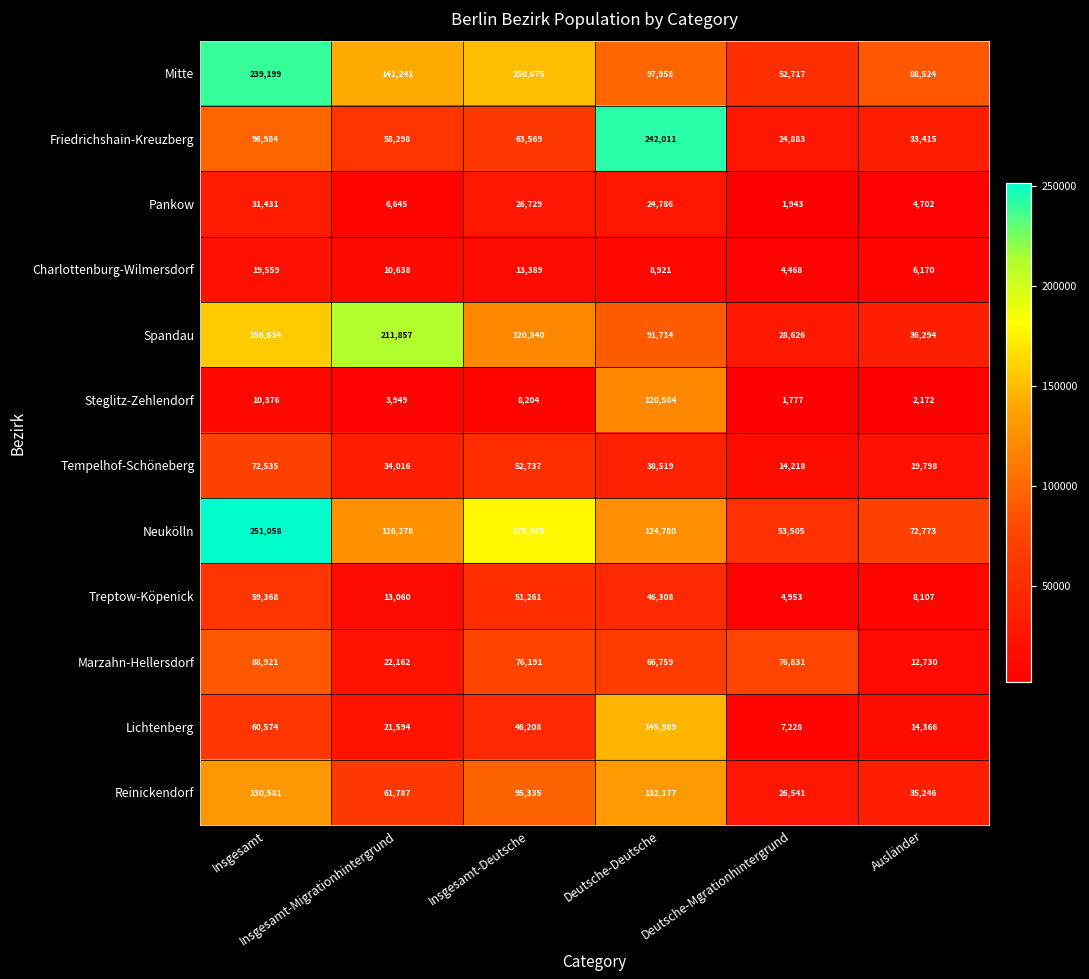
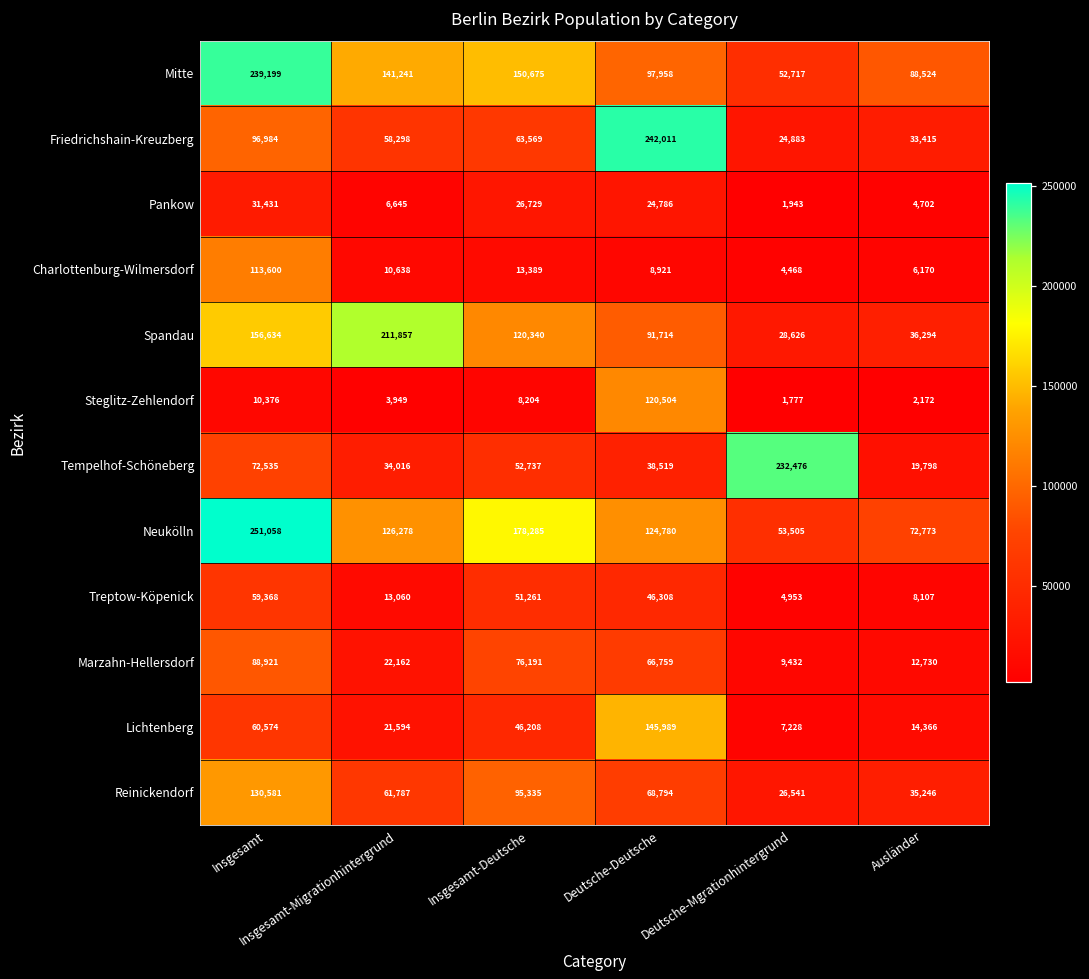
  {
    "Mitte": {
      "Insgesamt": "239,199",
      "Insgesamt-Migrationhintergrund": "141,241",
      "Insgesamt-Deutsche": "150,675",
      "Deutsche-Deutsche": "97,958",
      "Deutsche-Mgrationhintergrund": "52,717",
      "Ausländer": "88,524"
    },
    "Friedrichshain-Kreuzberg": {
      "Insgesamt": "96,984",
      "Insgesamt-Migrationhintergrund": "58,298",
      "Insgesamt-Deutsche": "63,569",
      "Deutsche-Deutsche": "242,011",
      "Deutsche-Mgrationhintergrund": "24,883",
      "Ausländer": "33,415"
    },
    "Pankow": {
      "Insgesamt": "31,431",
      "Insgesamt-Migrationhintergrund": "6,645",
      "Insgesamt-Deutsche": "26,729",
      "Deutsche-Deutsche": "24,786",
      "Deutsche-Mgrationhintergrund": "1,943",
      "Ausländer": "4,702"
    },
    "Charlottenburg-Wilmersdorf": {
-     "Insgesamt": "19,559",
+     "Insgesamt": "113,600",
      "Insgesamt-Migrationhintergrund": "10,638",
      "Insgesamt-Deutsche": "13,389",
      "Deutsche-Deutsche": "8,921",
      "Deutsche-Mgrationhintergrund": "4,468",
      "Ausländer": "6,170"
    },
    "Spandau": {
      "Insgesamt": "156,634",
      "Insgesamt-Migrationhintergrund": "211,857",
      "Insgesamt-Deutsche": "120,340",
      "Deutsche-Deutsche": "91,714",
      "Deutsche-Mgrationhintergrund": "28,626",
      "Ausländer": "36,294"
    },
    "Steglitz-Zehlendorf": {
      "Insgesamt": "10,376",
      "Insgesamt-Migrationhintergrund": "3,949",
      "Insgesamt-Deutsche": "8,204",
      "Deutsche-Deutsche": "120,504",
      "Deutsche-Mgrationhintergrund": "1,777",
      "Ausländer": "2,172"
    },
    "Tempelhof-Schöneberg": {
      "Insgesamt": "72,535",
      "Insgesamt-Migrationhintergrund": "34,016",
      "Insgesamt-Deutsche": "52,737",
      "Deutsche-Deutsche": "38,519",
-     "Deutsche-Mgrationhintergrund": "14,218",
+     "Deutsche-Mgrationhintergrund": "232,476",
      "Ausländer": "19,798"
    },
    "Neukölln": {
      "Insgesamt": "251,058",
      "Insgesamt-Migrationhintergrund": "126,278",
      "Insgesamt-Deutsche": "178,285",
      "Deutsche-Deutsche": "124,780",
      "Deutsche-Mgrationhintergrund": "53,505",
      "Ausländer": "72,773"
    },
    "Treptow-Köpenick": {
      "Insgesamt": "59,368",
      "Insgesamt-Migrationhintergrund": "13,060",
      "Insgesamt-Deutsche": "51,261",
      "Deutsche-Deutsche": "46,308",
      "Deutsche-Mgrationhintergrund": "4,953",
      "Ausländer": "8,107"
    },
    "Marzahn-Hellersdorf": {
      "Insgesamt": "88,921",
      "Insgesamt-Migrationhintergrund": "22,162",
      "Insgesamt-Deutsche": "76,191",
      "Deutsche-Deutsche": "66,759",
-     "Deutsche-Mgrationhintergrund": "76,831",
+     "Deutsche-Mgrationhintergrund": "9,432",
      "Ausländer": "12,730"
    },
    "Lichtenberg": {
      "Insgesamt": "60,574",
      "Insgesamt-Migrationhintergrund": "21,594",
      "Insgesamt-Deutsche": "46,208",
      "Deutsche-Deutsche": "145,989",
      "Deutsche-Mgrationhintergrund": "7,228",
      "Ausländer": "14,366"
    },
    "Reinickendorf": {
      "Insgesamt": "130,581",
      "Insgesamt-Migrationhintergrund": "61,787",
      "Insgesamt-Deutsche": "95,335",
-     "Deutsche-Deutsche": "132,177",
+     "Deutsche-Deutsche": "68,794",
      "Deutsche-Mgrationhintergrund": "26,541",
      "Ausländer": "35,246"
    }
  }
